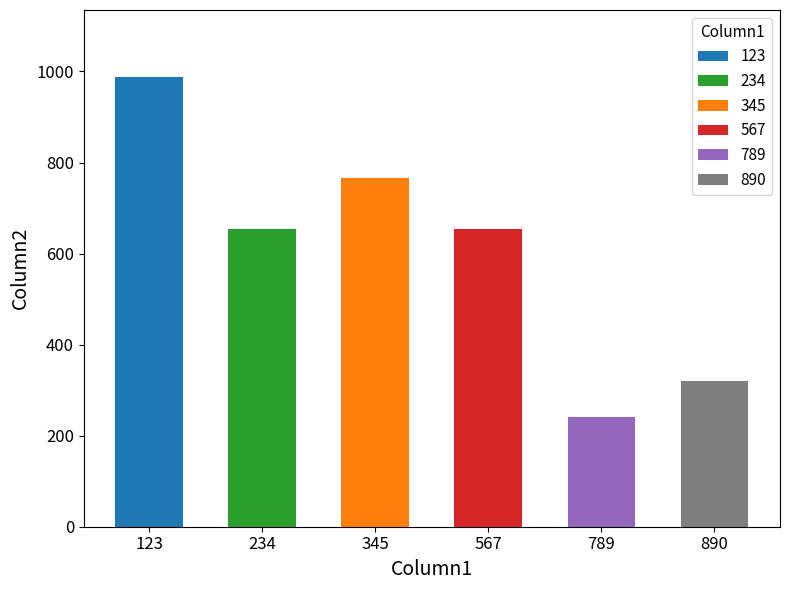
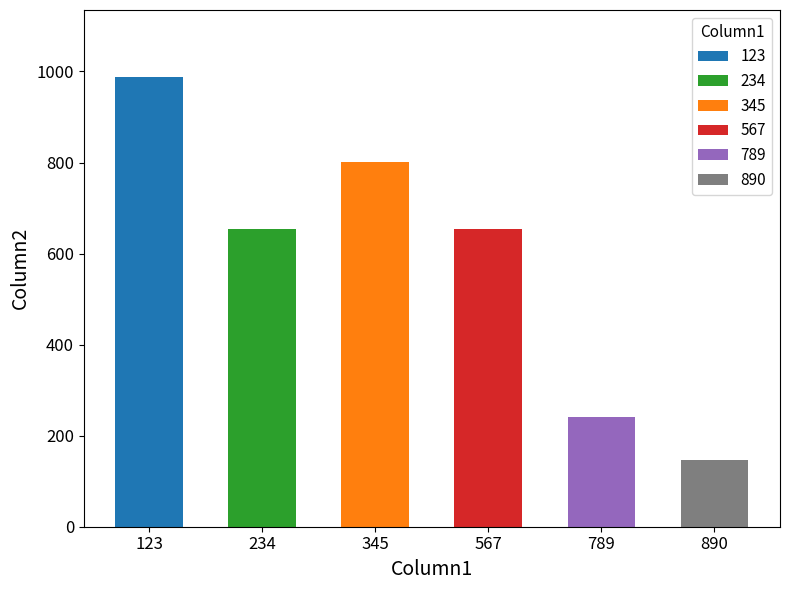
  {
    "123": 990,
    "234": 650,
-   "345": 770,
+   "345": 800,
    "567": 650,
    "789": 240,
-   "890": 320
+   "890": 150
  }
